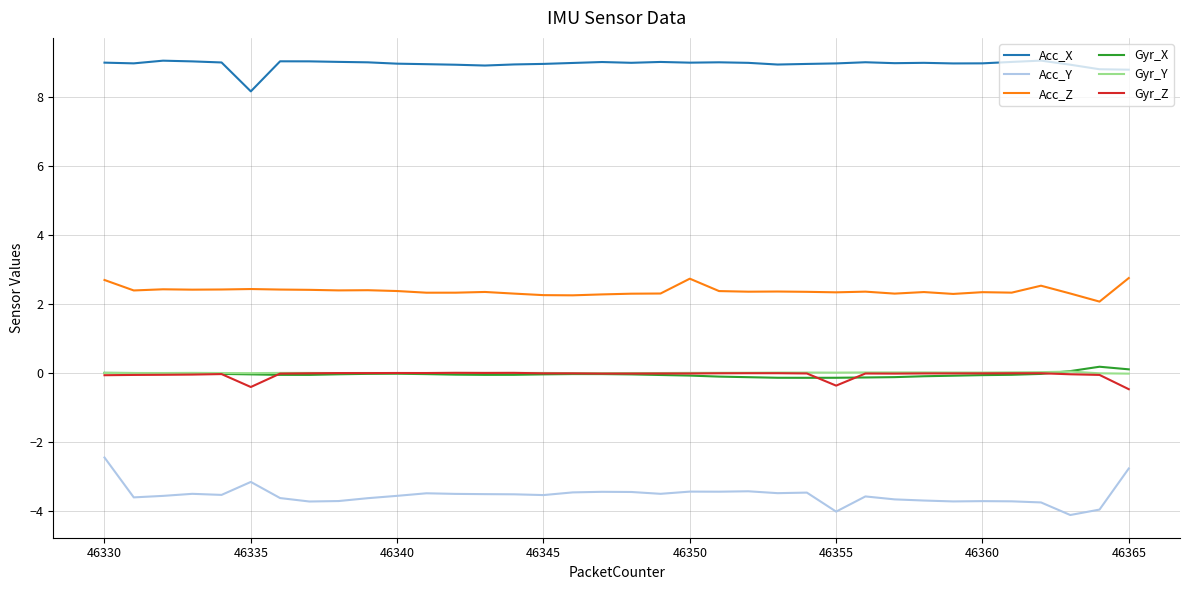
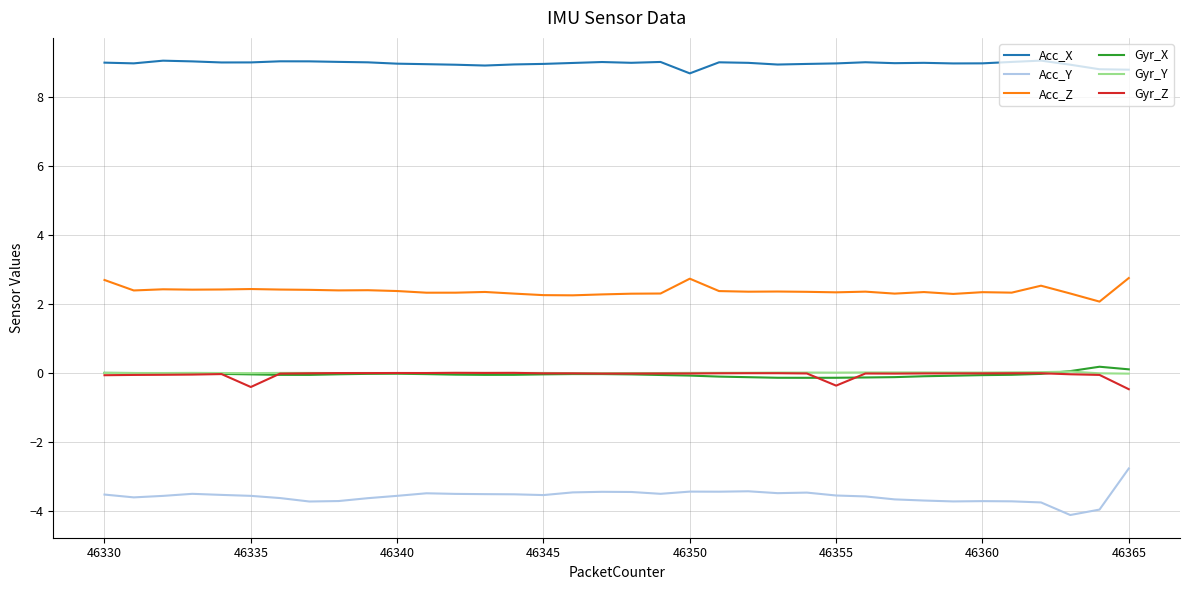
  {
    "Acc_X": {
      "46330": 9.0,
-     "46335": 8.2,
+     "46335": 9.0,
      "46340": 9.0,
      "46345": 8.9,
-     "46350": 9.0,
+     "46350": 8.7,
      "46355": 9.0,
      "46360": 9.0
    },
    "Acc_Y": {
-     "46330": -2.5,
-     "46335": -3.2,
+     "46330": -3.5,
+     "46335": -3.6,
      "46340": -3.6,
      "46345": -3.6,
      "46350": -3.5,
-     "46355": -4.0,
+     "46355": -3.6,
      "46360": -3.7,
      "46365": -2.8
    },
    "Acc_Z": {
      "46330": 2.7,
      "46335": 2.4,
      "46340": 2.4,
      "46345": 2.2,
      "46350": 2.7,
      "46355": 2.3,
      "46360": 2.3,
      "46365": 2.7
    },
    "Gyr_X": {
      "46355": -0.2,
      "46365": 0.1
    },
    "Gyr_Y": {
      "46355": 0.0,
      "46365": 0.0
    },
    "Gyr_Z": {
      "46335": -0.4,
      "46355": -0.4,
      "46365": -0.5
    }
  }
